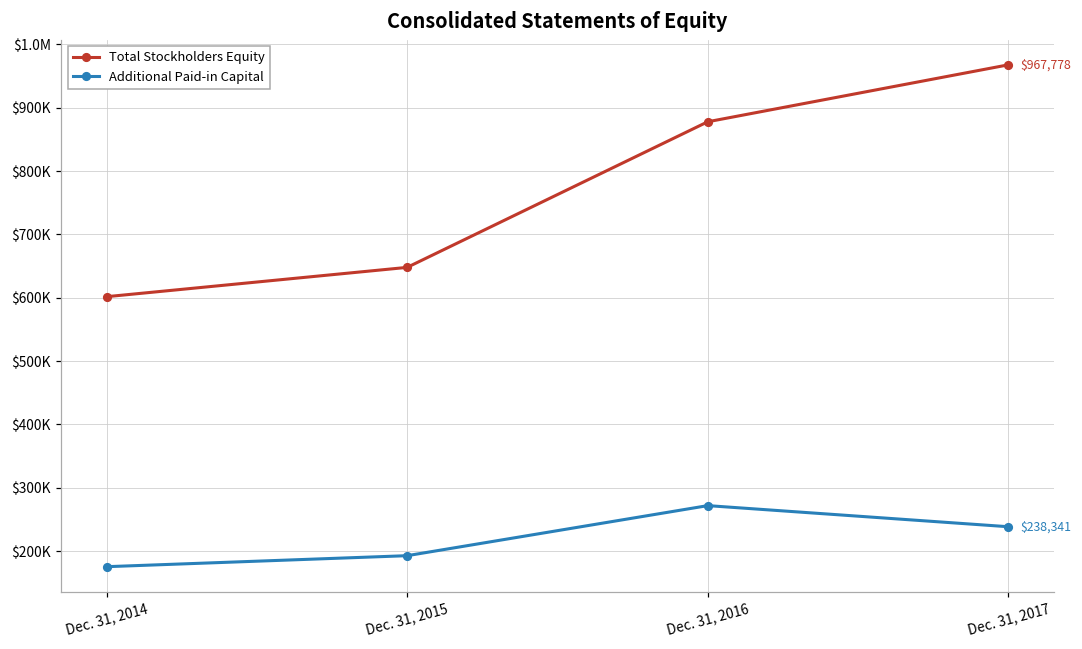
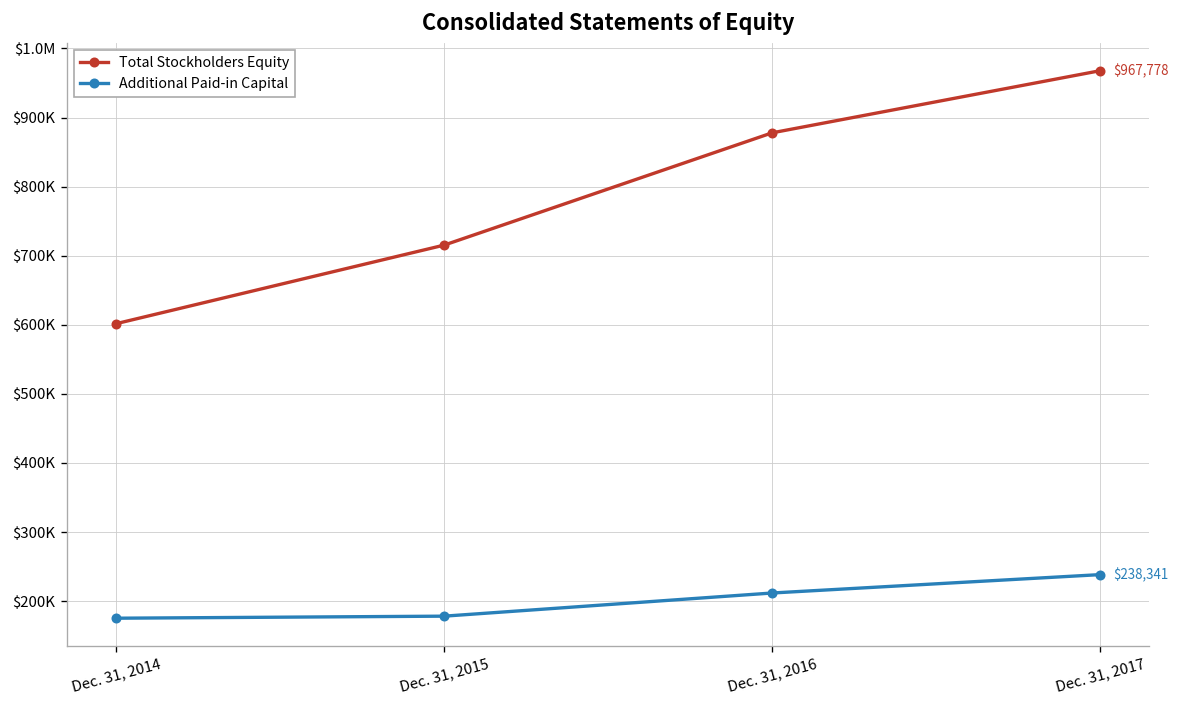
  {
    "Total Stockholders Equity": {
      "Dec. 31, 2014": "$600000",
-     "Dec. 31, 2015": "$650000",
+     "Dec. 31, 2015": "$720000",
      "Dec. 31, 2016": "$880000"
    },
    "Additional Paid-in Capital": {
      "Dec. 31, 2014": "$180000",
-     "Dec. 31, 2015": "$190000",
-     "Dec. 31, 2016": "$270000"
+     "Dec. 31, 2015": "$180000",
+     "Dec. 31, 2016": "$210000"
    }
  }
